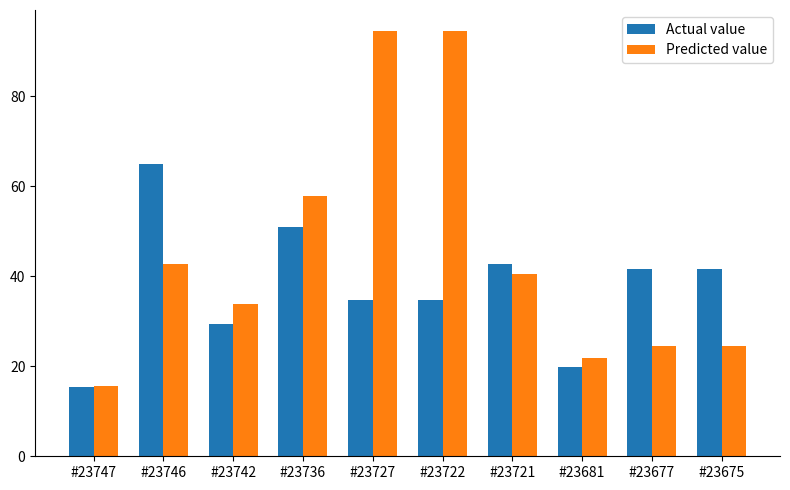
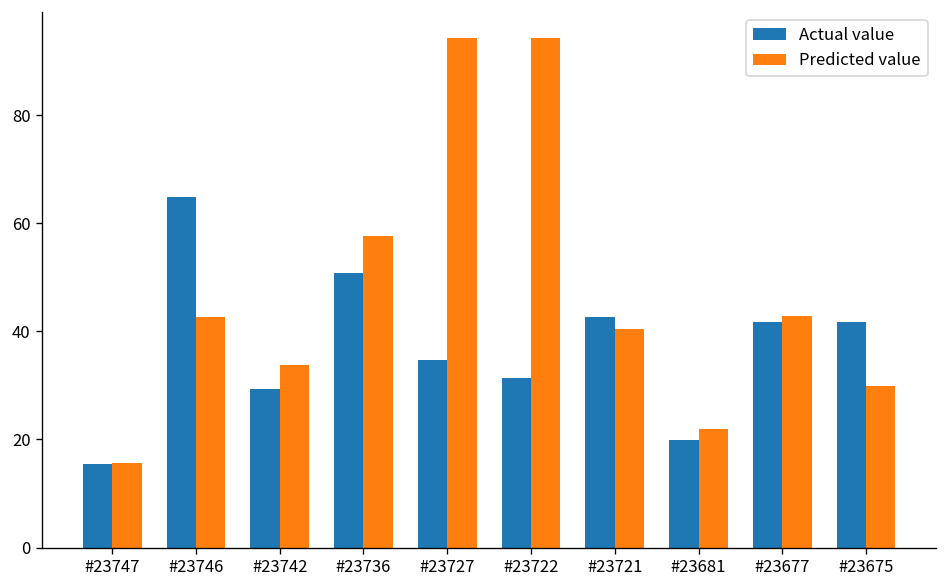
  {
    "Actual value": {
      "#23747": 15,
      "#23746": 65,
      "#23742": 29,
      "#23736": 51,
      "#23727": 35,
-     "#23722": 35,
+     "#23722": 31,
      "#23721": 43,
      "#23681": 20,
      "#23677": 42,
      "#23675": 42
    },
    "Predicted value": {
      "#23747": 16,
      "#23746": 43,
      "#23742": 34,
      "#23736": 58,
      "#23727": 94,
      "#23722": 94,
      "#23721": 41,
      "#23681": 22,
-     "#23677": 25,
-     "#23675": 24
+     "#23677": 43,
+     "#23675": 30
    }
  }
